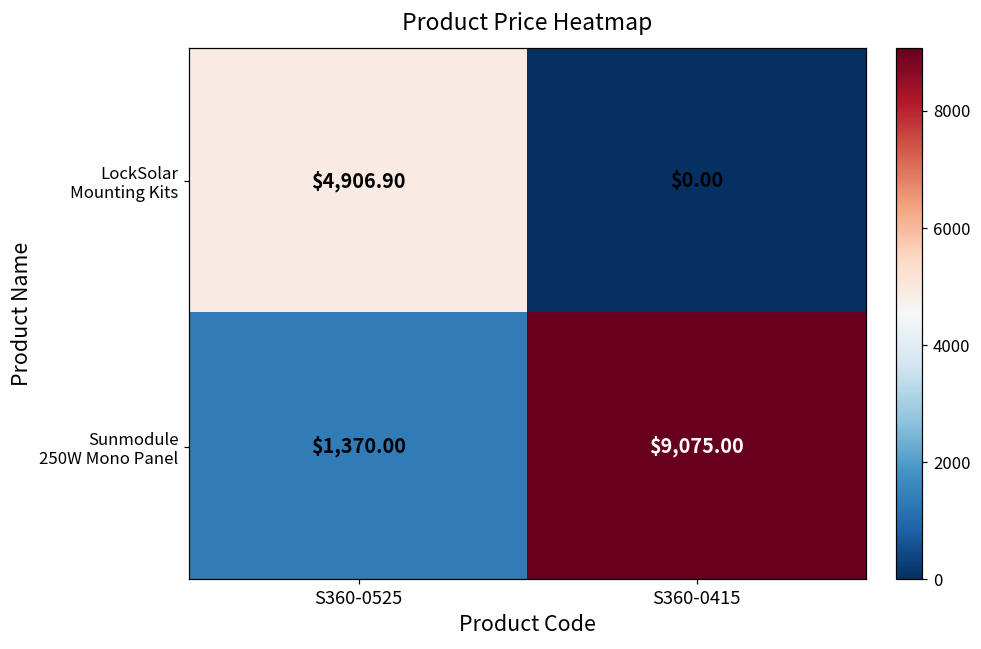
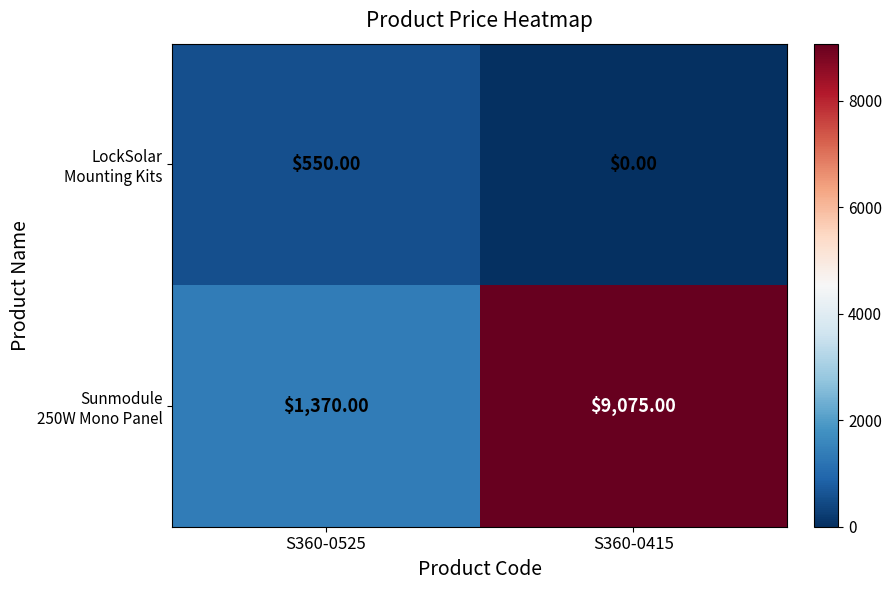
  {
    "LockSolar Mounting Kits": {
-     "S360-0525": "$4,906.90",
+     "S360-0525": "$550.00",
      "S360-0415": "$0.00"
    },
    "Sunmodule 250W Mono Panel": {
      "S360-0525": "$1,370.00",
      "S360-0415": "$9,075.00"
    }
  }
